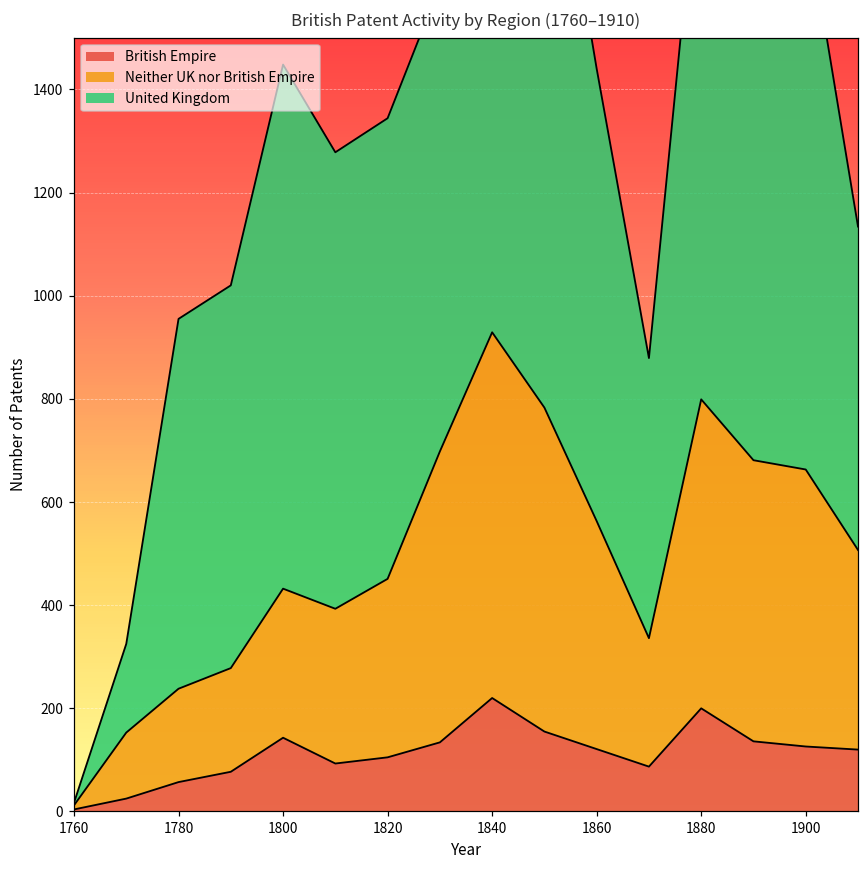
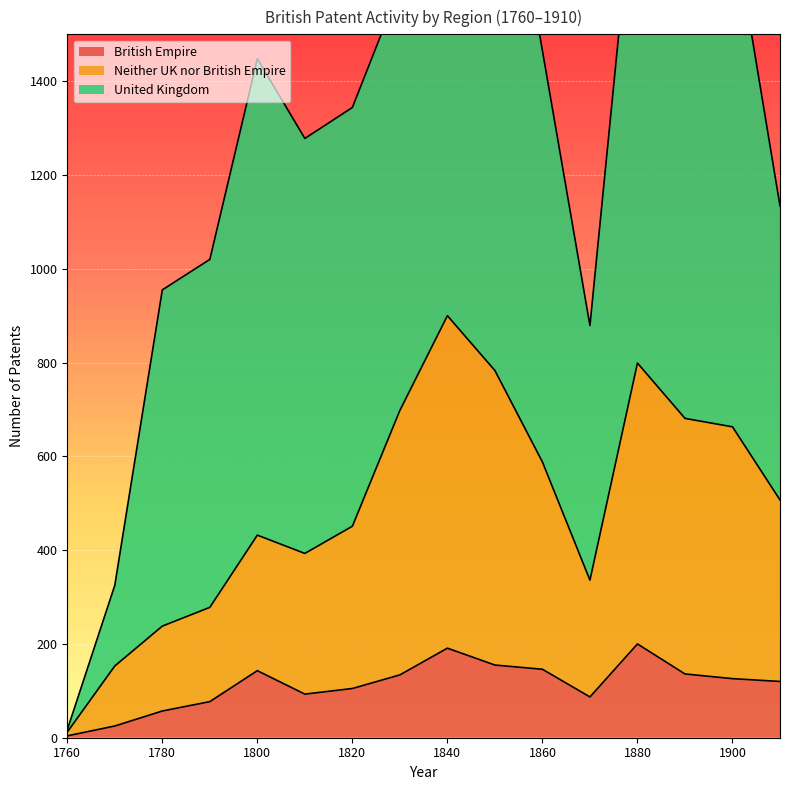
  {
    "British Empire": {
      "1760": 0,
      "1780": 60,
      "1800": 140,
      "1820": 110,
-     "1840": 220,
-     "1860": 120,
+     "1840": 190,
+     "1860": 150,
      "1880": 200,
      "1900": 130
    },
    "Neither UK nor British Empire": {
      "1780": 180,
      "1800": 290,
      "1820": 350,
      "1840": 710,
      "1860": 440,
      "1880": 600,
      "1900": 540
    },
    "United Kingdom": {
      "1780": 720,
      "1820": 890,
      "1860": 880
    }
  }
